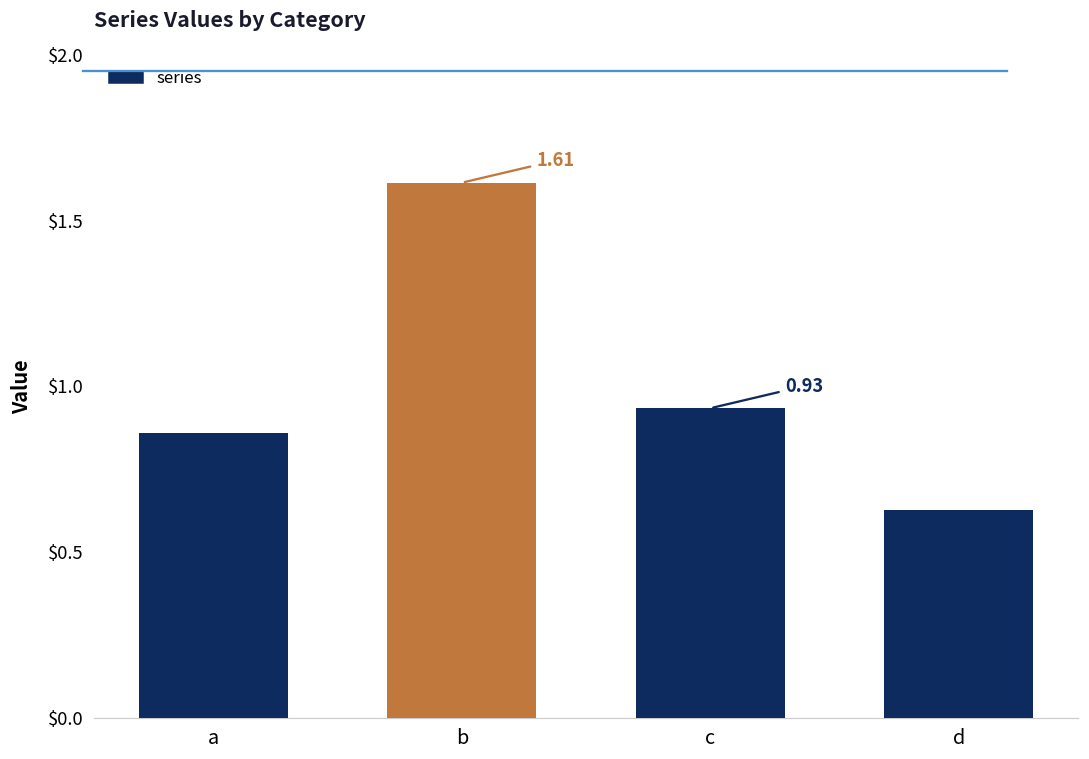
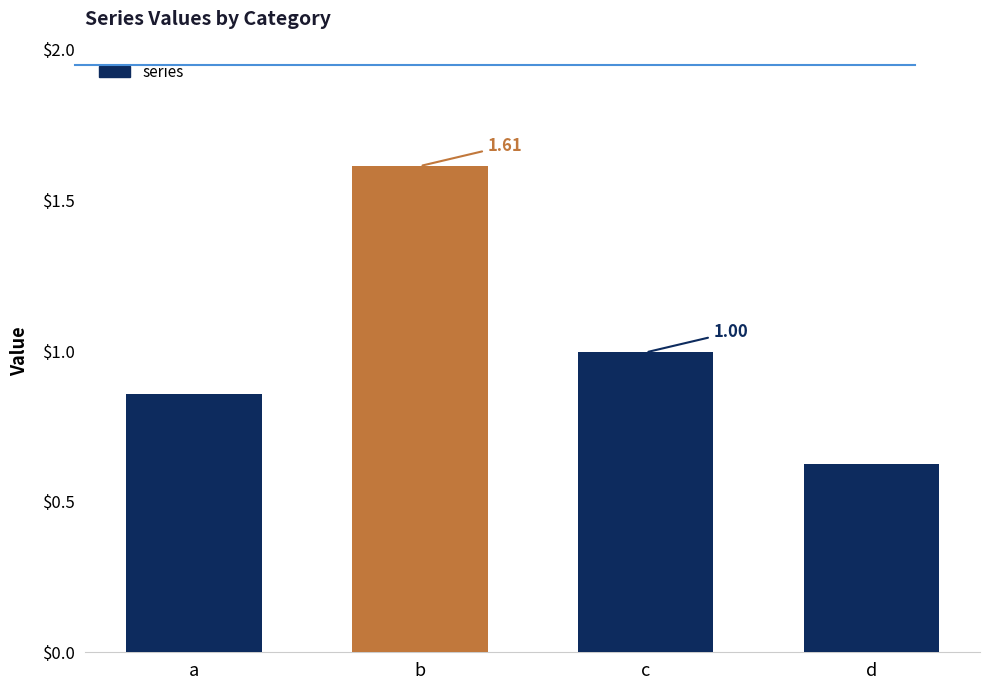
  {
    "b": 1.61,
-   "c": 0.93
+   "c": 1.00
  }
